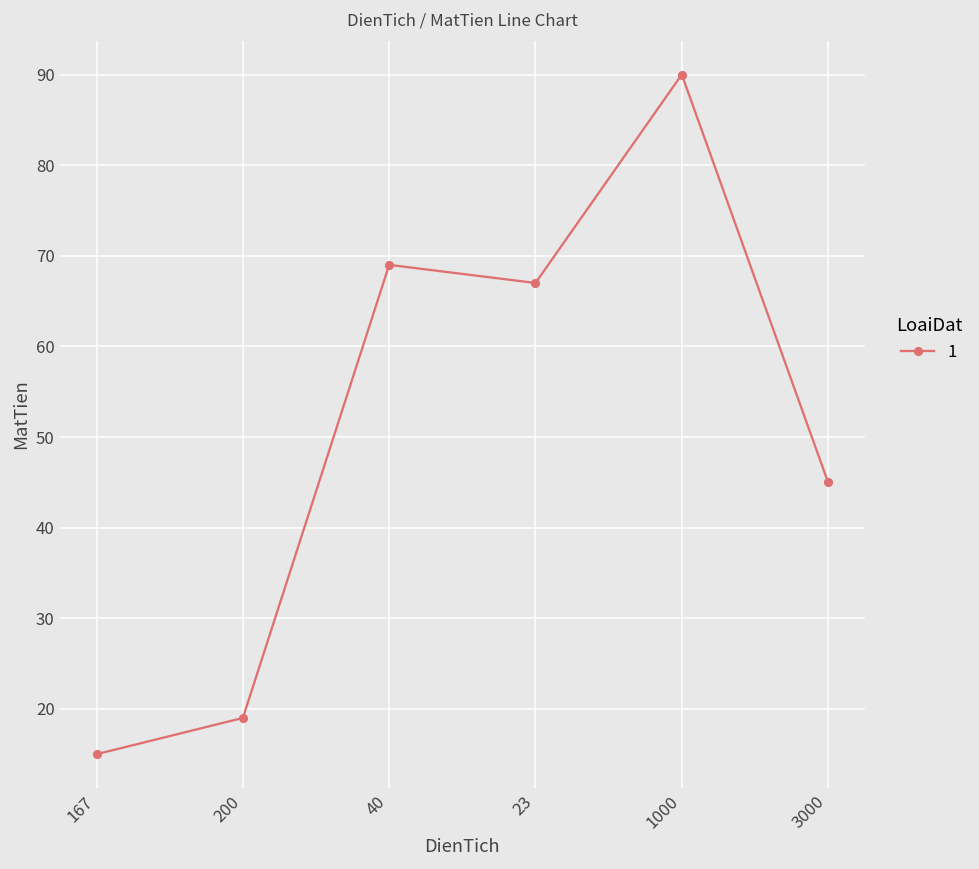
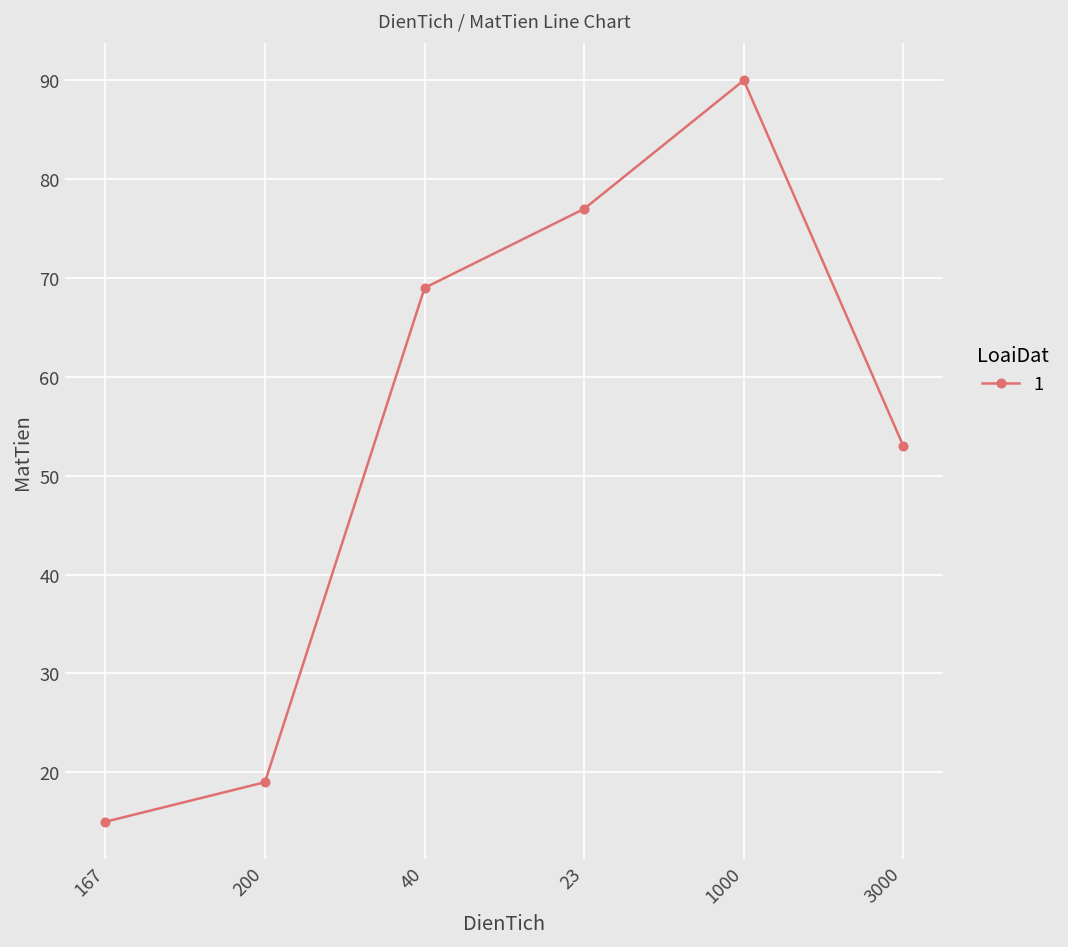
  {
    "167": 15,
    "200": 19,
    "40": 69,
-   "23": 67,
+   "23": 77,
    "1000": 90,
-   "3000": 45
+   "3000": 53
  }
